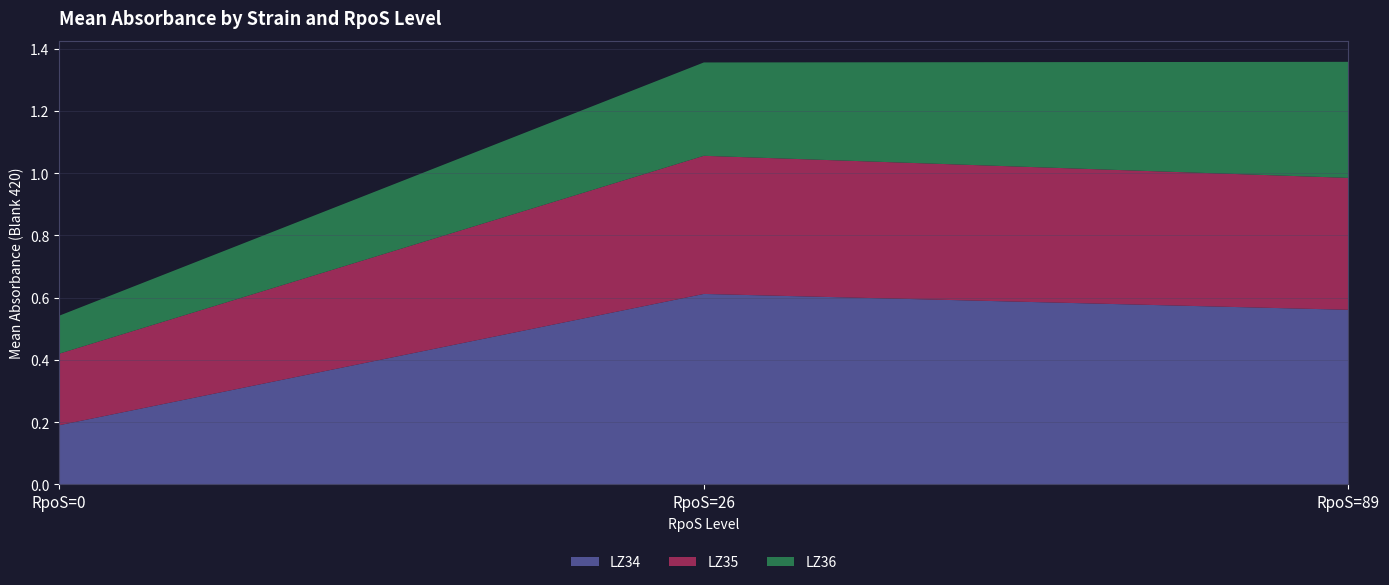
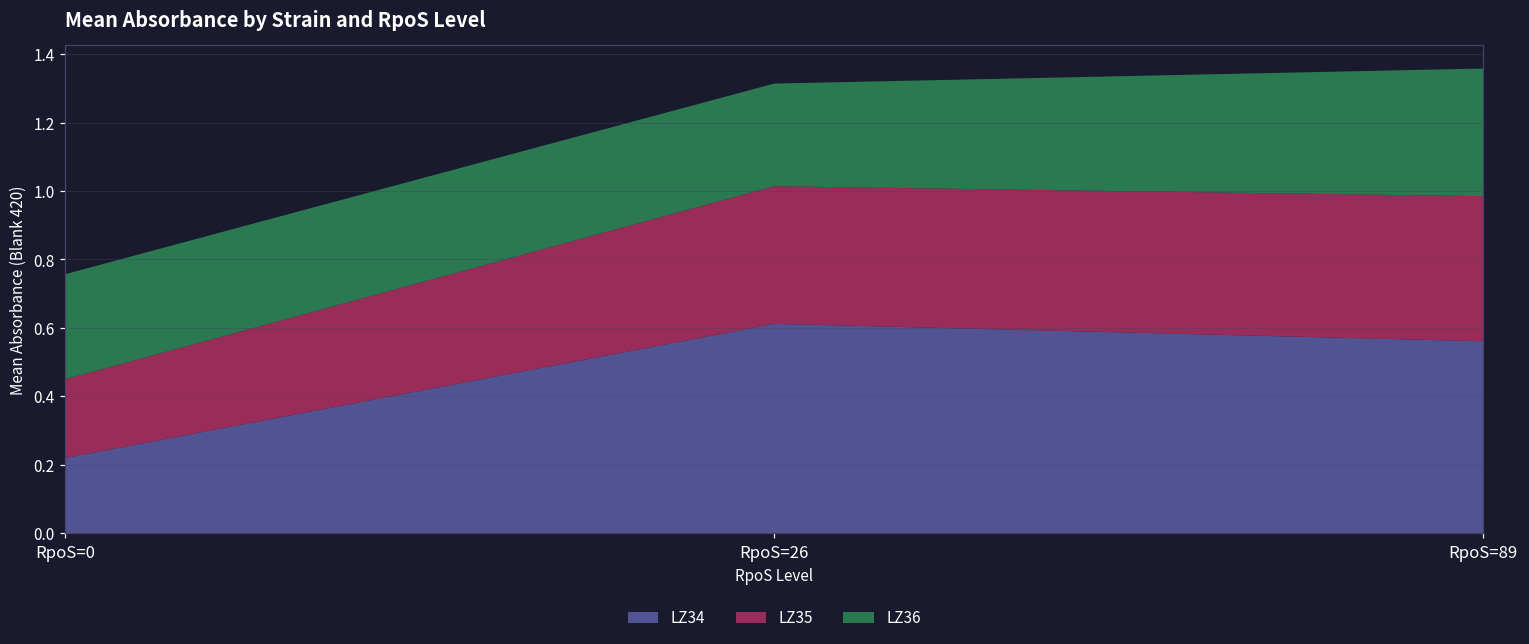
  {
    "LZ34": {
-     "RpoS=0": 0.19,
+     "RpoS=0": 0.22,
      "RpoS=26": 0.61,
      "RpoS=89": 0.56
    },
    "LZ35": {
      "RpoS=0": 0.23,
-     "RpoS=26": 0.44,
+     "RpoS=26": 0.40,
      "RpoS=89": 0.42
    },
    "LZ36": {
-     "RpoS=0": 0.12,
+     "RpoS=0": 0.31,
      "RpoS=26": 0.30,
      "RpoS=89": 0.37
    }
  }
